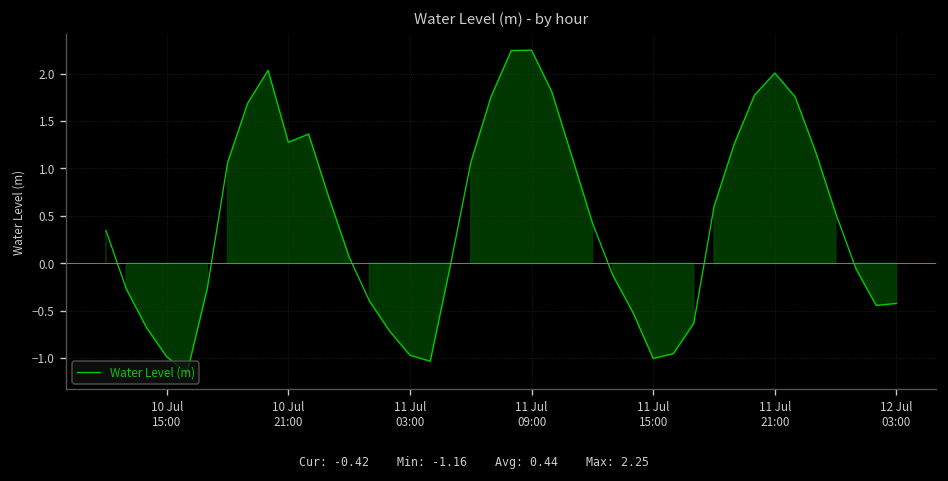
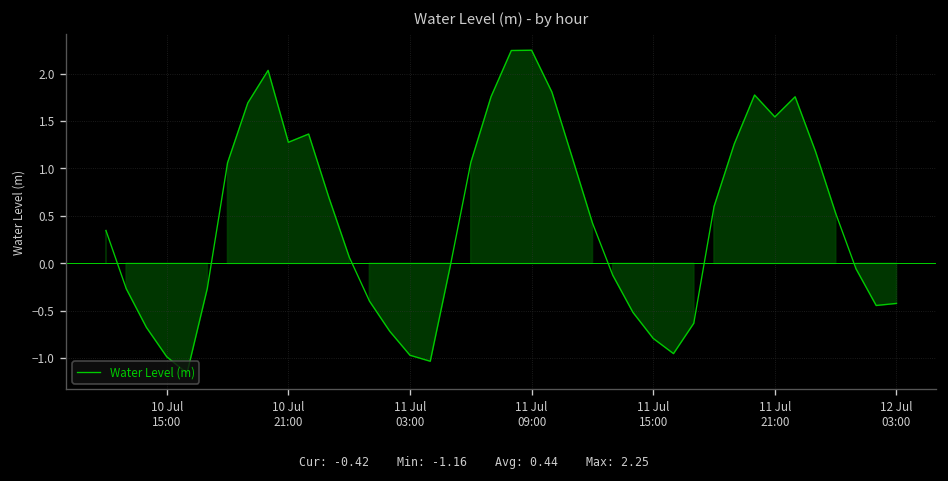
  {
    "10 Jul 15:00": -1.0,
    "10 Jul 21:00": 1.3,
    "11 Jul 03:00": -1.0,
    "11 Jul 09:00": 2.2,
-   "11 Jul 15:00": -1.0,
-   "11 Jul 21:00": 2.0,
+   "11 Jul 15:00": -0.8,
+   "11 Jul 21:00": 1.5,
    "12 Jul 03:00": -0.4
  }
